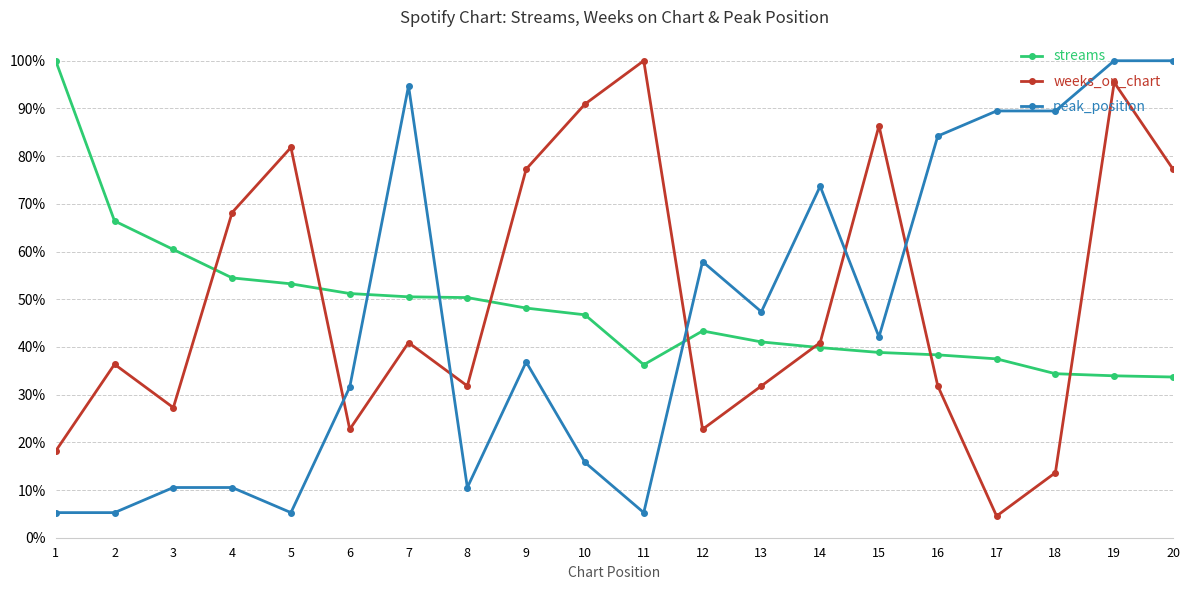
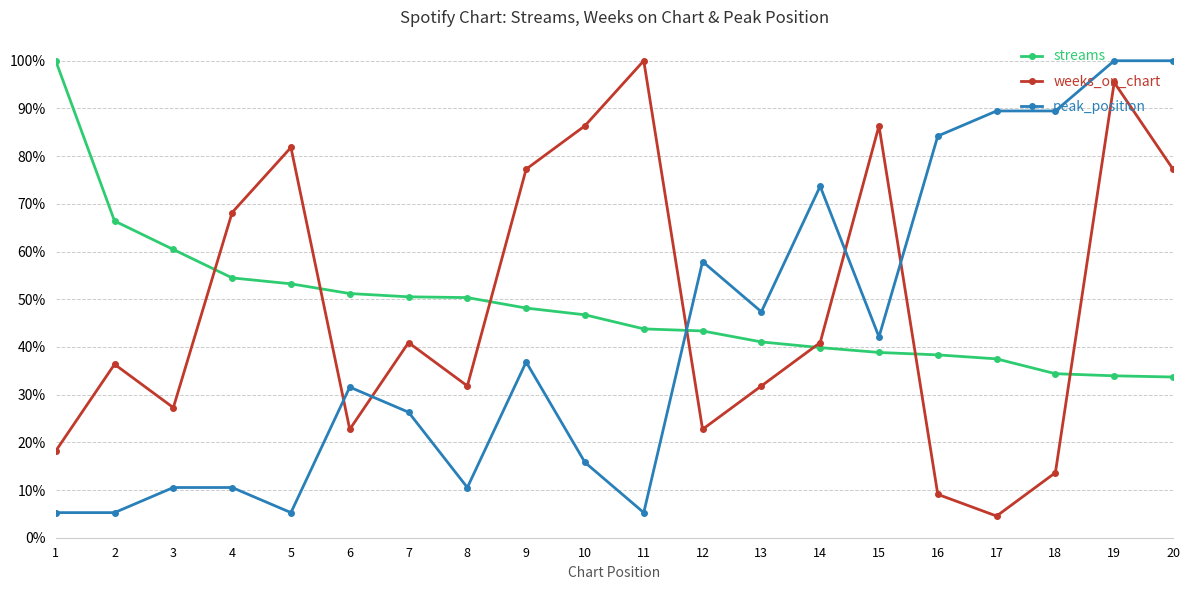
  {
    "streams": {
      "1": "100%",
      "2": "66%",
      "3": "60%",
      "4": "54%",
      "5": "53%",
      "6": "51%",
      "7": "51%",
      "8": "50%",
      "9": "48%",
      "10": "47%",
-     "11": "36%",
+     "11": "44%",
      "12": "43%",
      "13": "41%",
      "14": "40%",
      "15": "39%",
      "16": "38%",
      "17": "37%",
      "18": "34%",
      "19": "34%",
      "20": "34%"
    },
    "weeks_on_chart": {
      "1": "18%",
      "2": "36%",
      "3": "27%",
      "4": "68%",
      "5": "82%",
      "6": "23%",
      "7": "41%",
      "8": "32%",
      "9": "77%",
-     "10": "91%",
+     "10": "86%",
      "11": "100%",
      "12": "23%",
      "13": "32%",
      "14": "41%",
      "15": "86%",
-     "16": "32%",
+     "16": "9%",
      "17": "5%",
      "18": "14%",
      "19": "95%",
      "20": "77%"
    },
    "peak_position": {
      "1": "5%",
      "2": "5%",
      "3": "11%",
      "4": "11%",
      "5": "5%",
      "6": "32%",
-     "7": "95%",
+     "7": "26%",
      "8": "11%",
      "9": "37%",
      "10": "16%",
      "11": "5%",
      "12": "58%",
      "13": "47%",
      "14": "74%",
      "15": "42%",
      "16": "84%",
      "17": "89%",
      "18": "89%",
      "19": "100%",
      "20": "100%"
    }
  }
